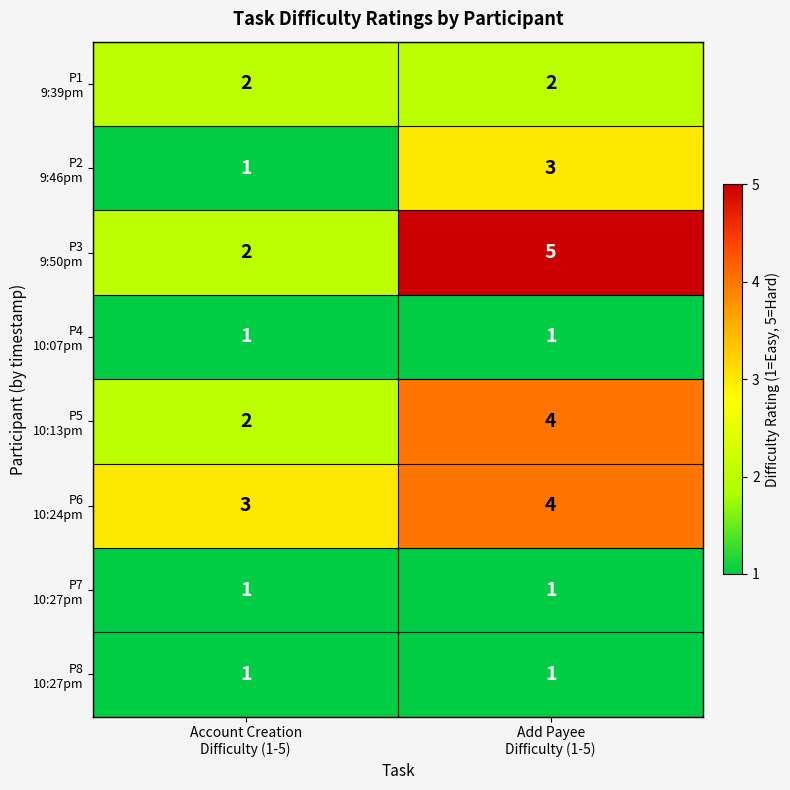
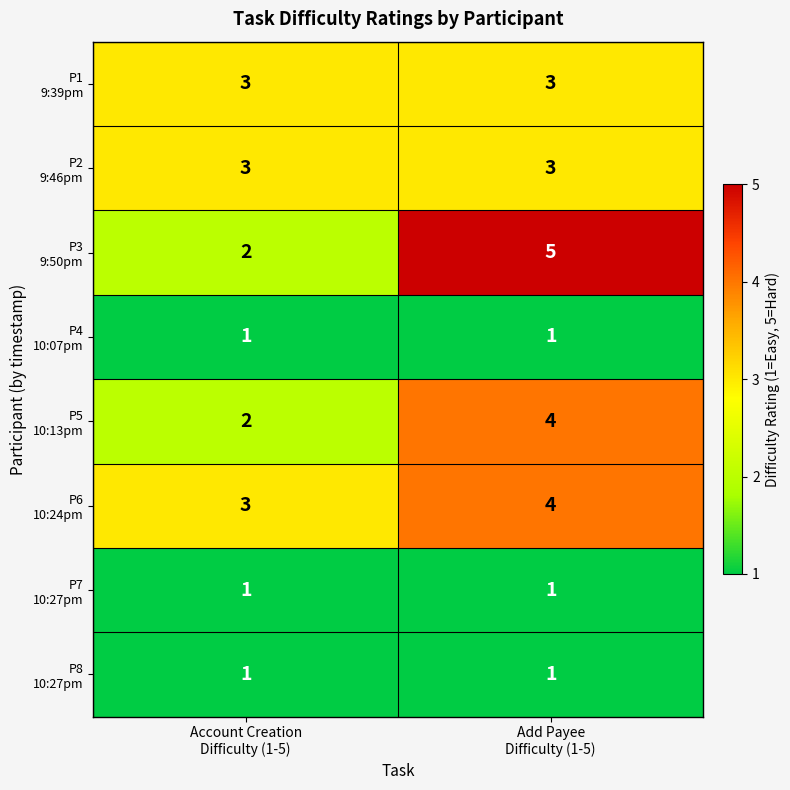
  {
    "P1 9:39pm": {
-     "Account Creation Difficulty (1-5)": 2,
-     "Add Payee Difficulty (1-5)": 2
+     "Account Creation Difficulty (1-5)": 3,
+     "Add Payee Difficulty (1-5)": 3
    },
    "P2 9:46pm": {
-     "Account Creation Difficulty (1-5)": 1,
+     "Account Creation Difficulty (1-5)": 3,
      "Add Payee Difficulty (1-5)": 3
    },
    "P3 9:50pm": {
      "Account Creation Difficulty (1-5)": 2,
      "Add Payee Difficulty (1-5)": 5
    },
    "P4 10:07pm": {
      "Account Creation Difficulty (1-5)": 1,
      "Add Payee Difficulty (1-5)": 1
    },
    "P5 10:13pm": {
      "Account Creation Difficulty (1-5)": 2,
      "Add Payee Difficulty (1-5)": 4
    },
    "P6 10:24pm": {
      "Account Creation Difficulty (1-5)": 3,
      "Add Payee Difficulty (1-5)": 4
    },
    "P7 10:27pm": {
      "Account Creation Difficulty (1-5)": 1,
      "Add Payee Difficulty (1-5)": 1
    },
    "P8 10:27pm": {
      "Account Creation Difficulty (1-5)": 1,
      "Add Payee Difficulty (1-5)": 1
    }
  }
